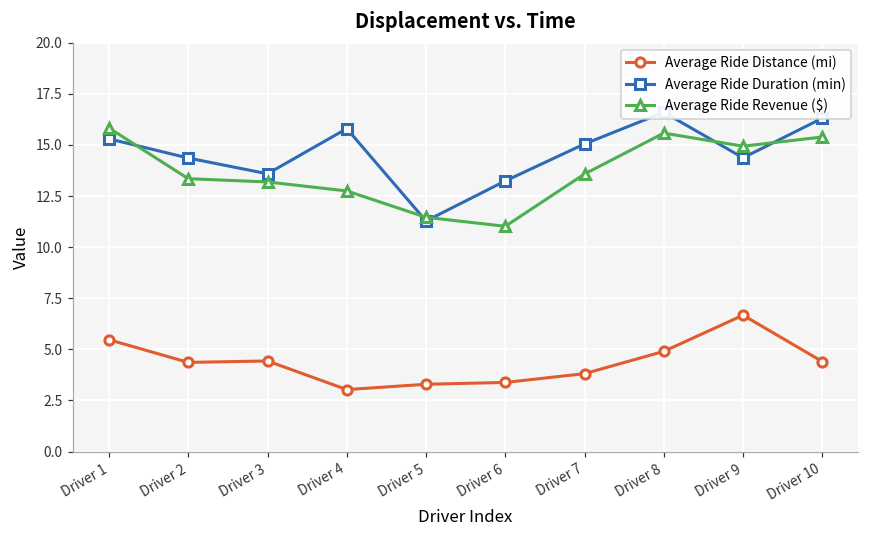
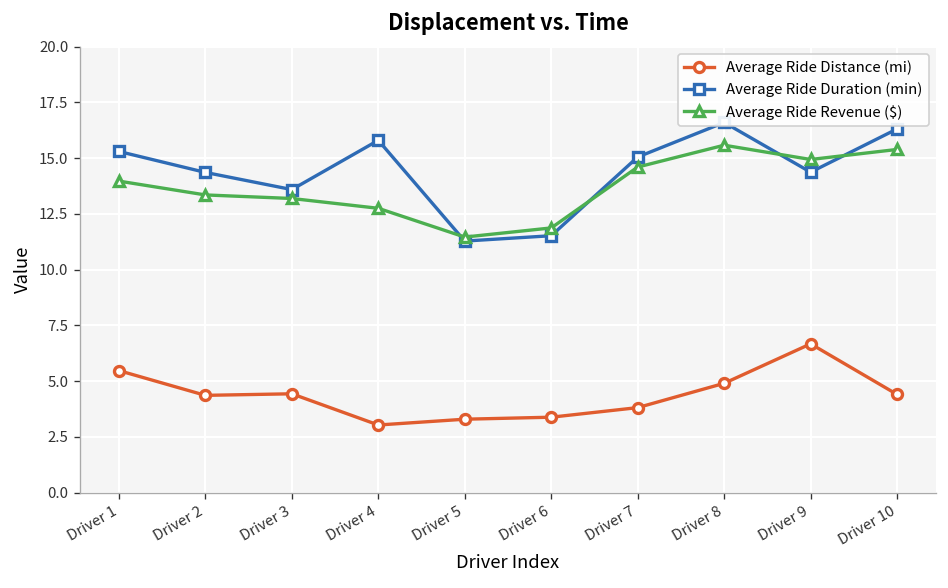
  {
    "Average Ride Distance (mi)": {
      "Driver 1": 5.5,
      "Driver 2": 4.4,
      "Driver 3": 4.4,
      "Driver 4": 3.0,
      "Driver 5": 3.3,
      "Driver 6": 3.4,
      "Driver 7": 3.8,
      "Driver 8": 4.9,
      "Driver 9": 6.7,
      "Driver 10": 4.4
    },
    "Average Ride Duration (min)": {
      "Driver 1": 15.3,
      "Driver 2": 14.4,
      "Driver 3": 13.6,
      "Driver 4": 15.8,
      "Driver 5": 11.3,
-     "Driver 6": 13.2,
+     "Driver 6": 11.5,
      "Driver 7": 15.1,
      "Driver 9": 14.4
    },
    "Average Ride Revenue ($)": {
-     "Driver 1": 15.8,
+     "Driver 1": 14.0,
      "Driver 2": 13.4,
      "Driver 3": 13.2,
      "Driver 4": 12.8,
      "Driver 5": 11.5,
-     "Driver 6": 11.0,
-     "Driver 7": 13.6,
+     "Driver 6": 11.9,
+     "Driver 7": 14.6,
      "Driver 8": 15.6,
      "Driver 9": 14.9,
      "Driver 10": 15.4
    }
  }
